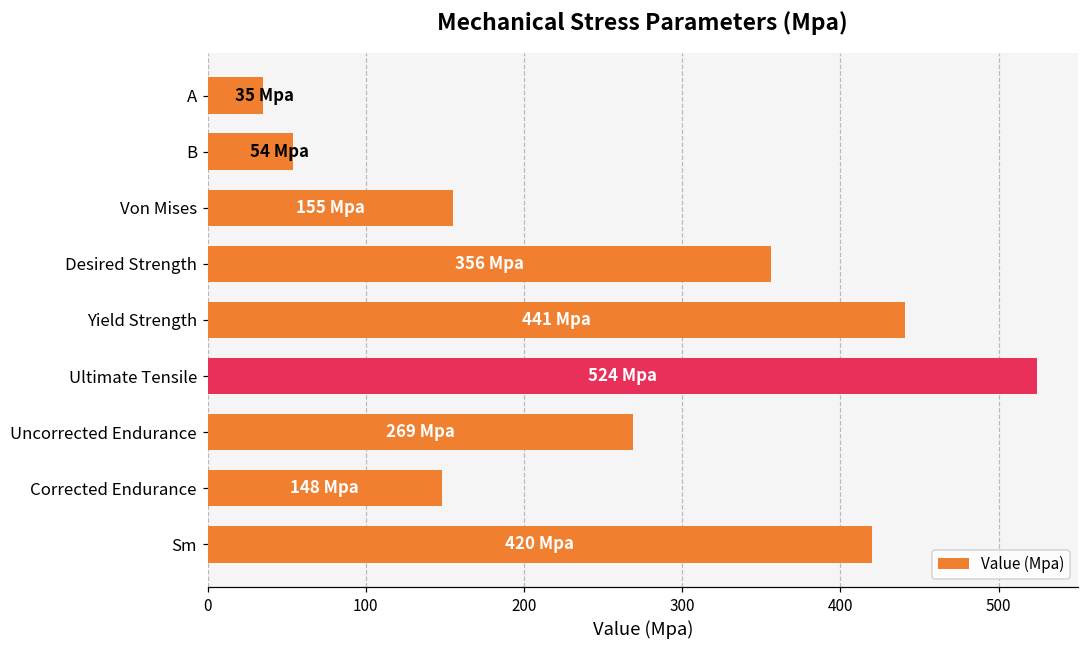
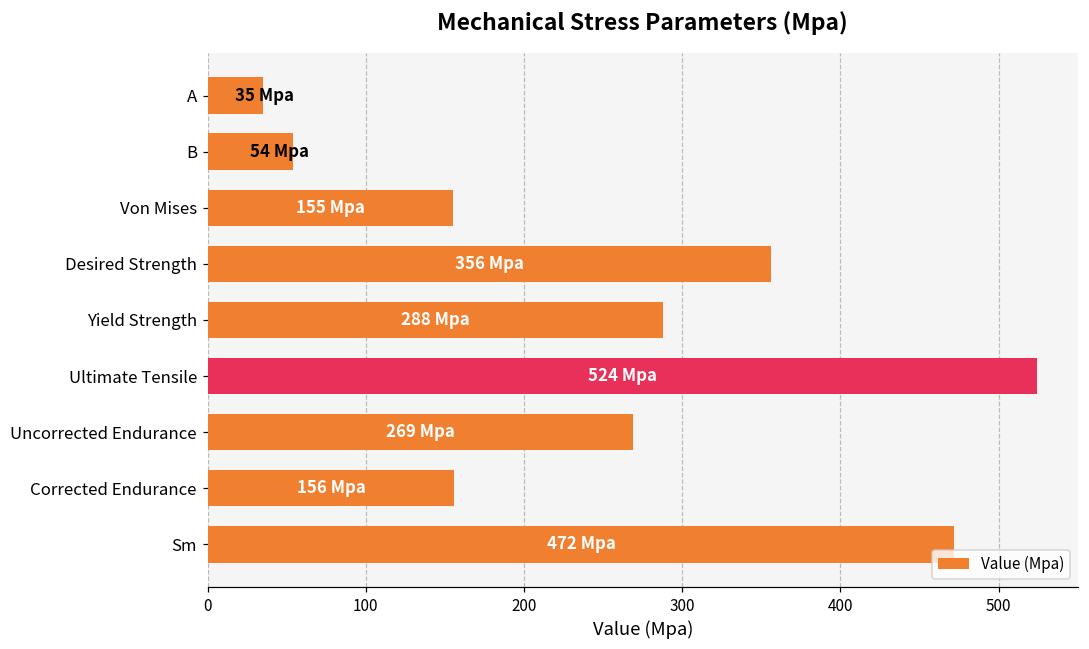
  {
    "A": 35,
    "B": 54,
    "Von Mises": 155,
    "Desired Strength": 356,
-   "Yield Strength": 441,
+   "Yield Strength": 288,
    "Ultimate Tensile": 524,
    "Uncorrected Endurance": 269,
-   "Corrected Endurance": 148,
-   "Sm": 420
+   "Corrected Endurance": 156,
+   "Sm": 472
  }
